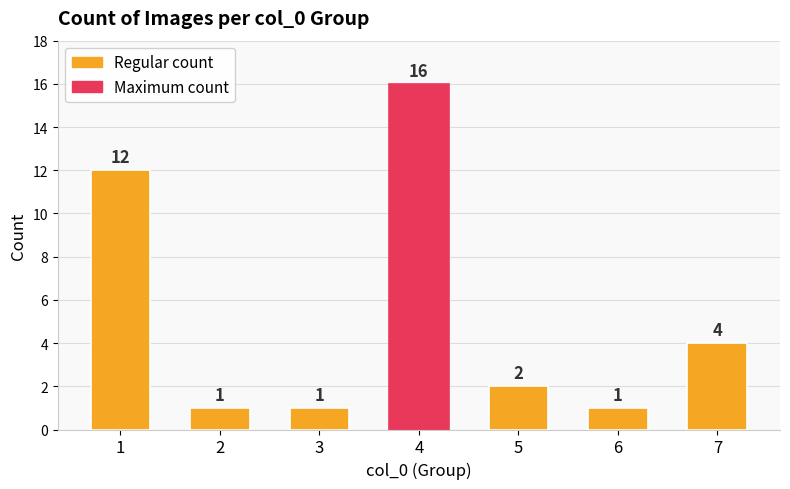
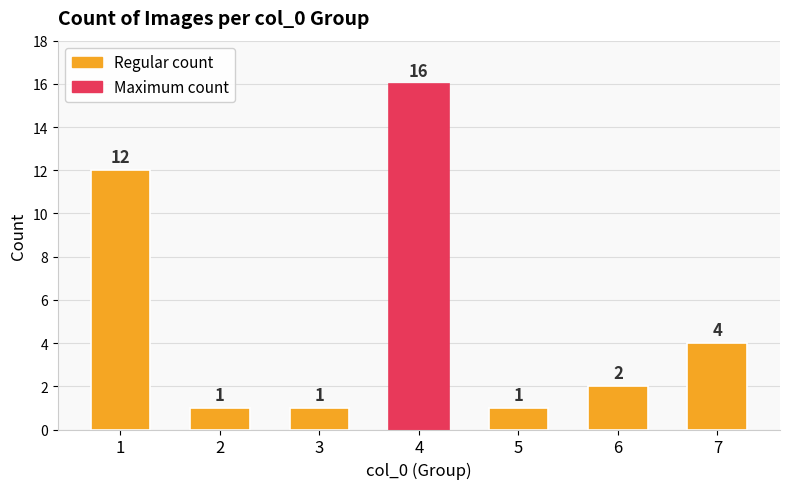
  {
    "1": 12,
    "2": 1,
    "3": 1,
    "4": 16,
-   "5": 2,
-   "6": 1,
+   "5": 1,
+   "6": 2,
    "7": 4
  }
